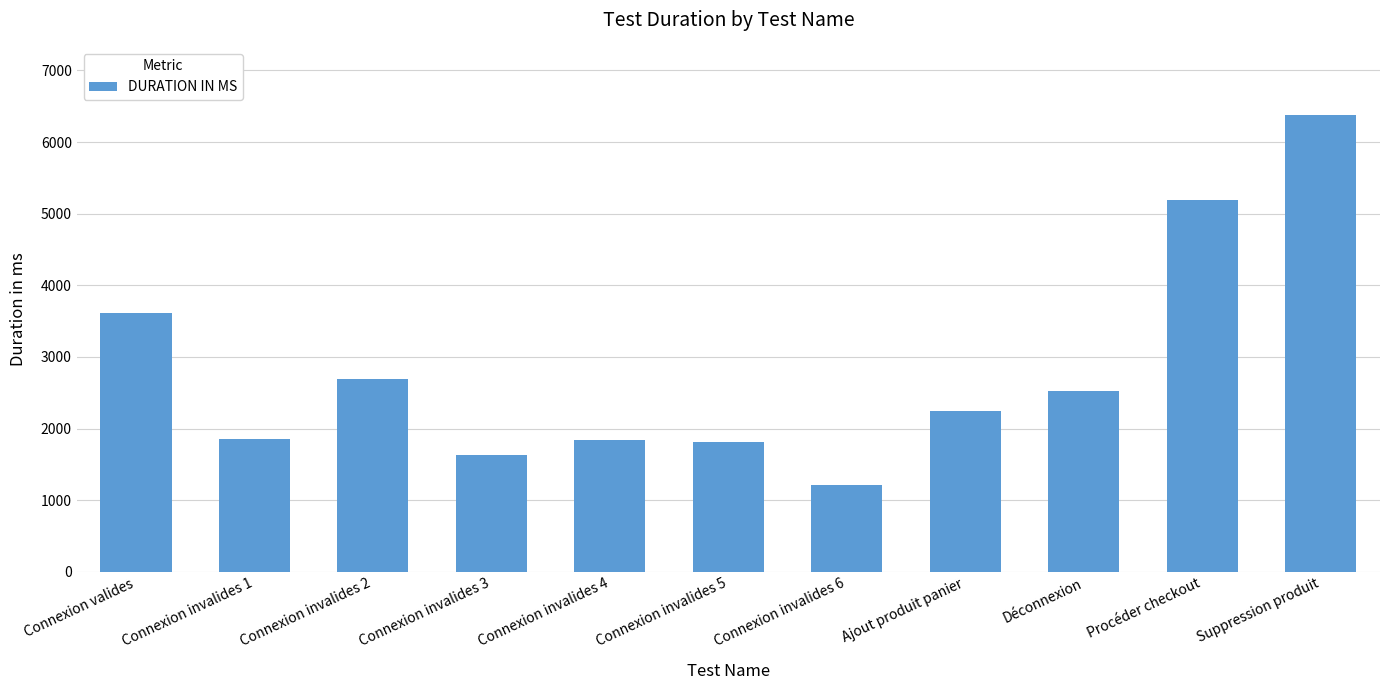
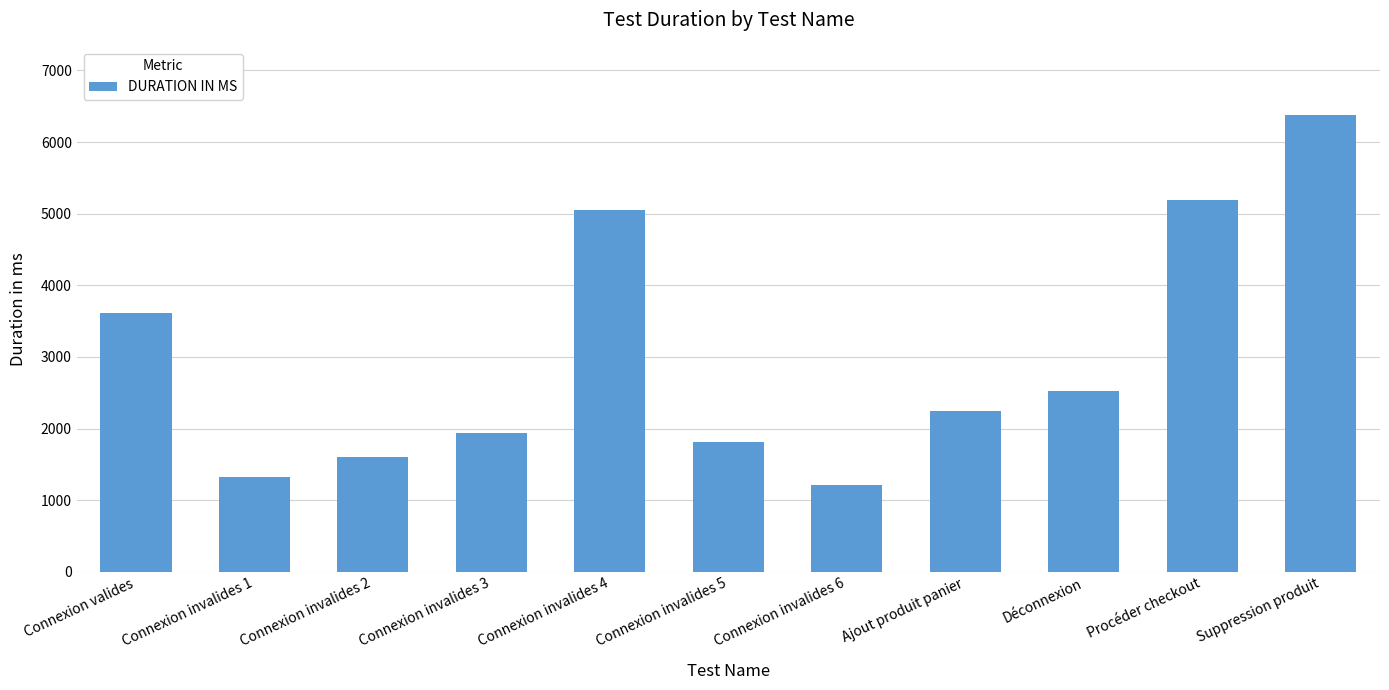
  {
    "Connexion valides": 3600,
-   "Connexion invalides 1": 1900,
-   "Connexion invalides 2": 2700,
-   "Connexion invalides 3": 1600,
-   "Connexion invalides 4": 1800,
+   "Connexion invalides 1": 1300,
+   "Connexion invalides 2": 1600,
+   "Connexion invalides 3": 1900,
+   "Connexion invalides 4": 5100,
    "Connexion invalides 5": 1800,
    "Connexion invalides 6": 1200,
    "Ajout produit panier": 2200,
    "Déconnexion": 2500,
    "Procéder checkout": 5200,
    "Suppression produit": 6400
  }
